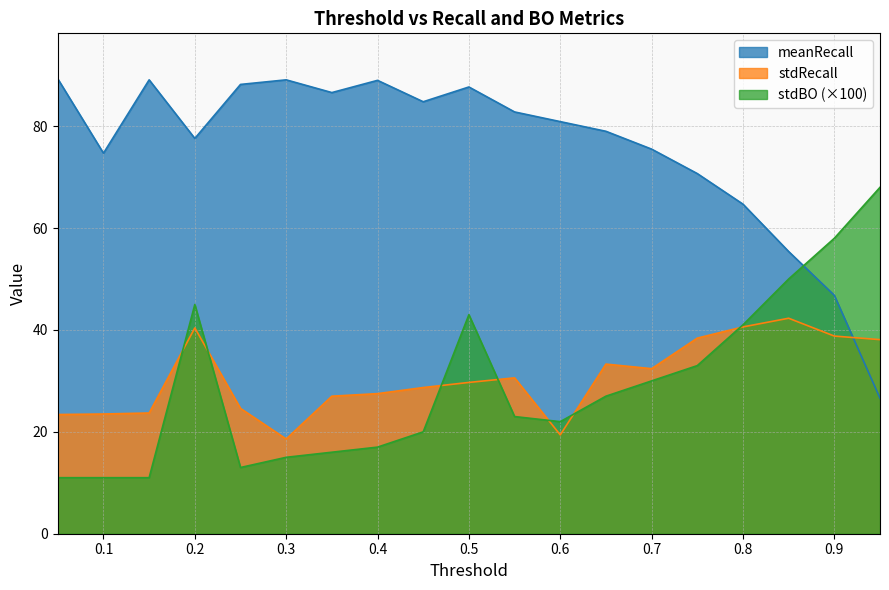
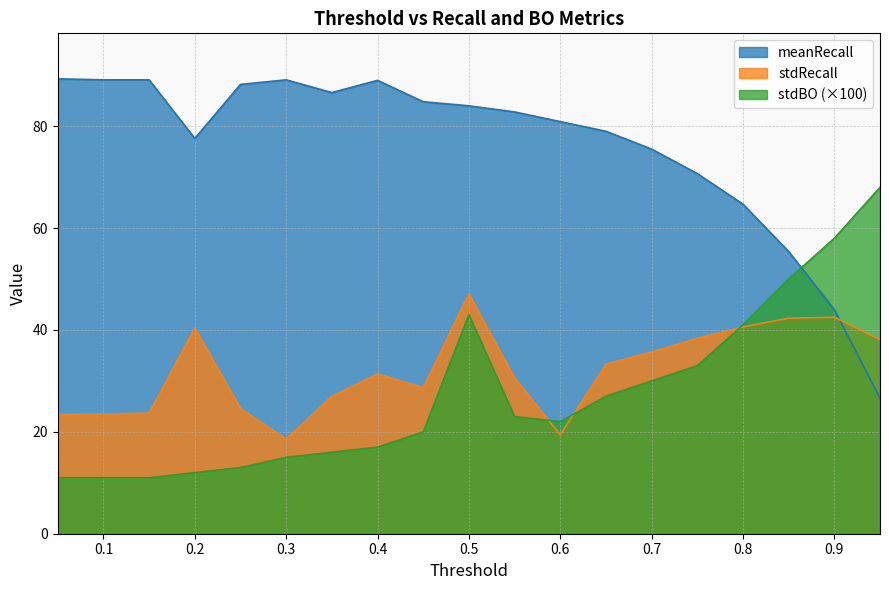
  {
    "meanRecall": {
-     "0.1": 75,
+     "0.1": 89,
      "0.2": 78,
      "0.3": 89,
      "0.4": 89,
-     "0.5": 88,
+     "0.5": 84,
      "0.6": 81,
      "0.7": 76,
      "0.8": 65,
-     "0.9": 47
+     "0.9": 44
    },
    "stdRecall": {
      "0.1": 24,
      "0.2": 40,
      "0.3": 19,
-     "0.4": 28,
-     "0.5": 30,
+     "0.4": 31,
+     "0.5": 47,
      "0.6": 19,
-     "0.7": 32,
-     "0.9": 39
+     "0.7": 36,
+     "0.9": 43
    },
    "stdBO (×100)": {
      "0.1": 11,
-     "0.2": 45,
+     "0.2": 12,
      "0.3": 15,
      "0.4": 17,
      "0.5": 43,
      "0.6": 22,
      "0.7": 30,
      "0.9": 58
    }
  }
